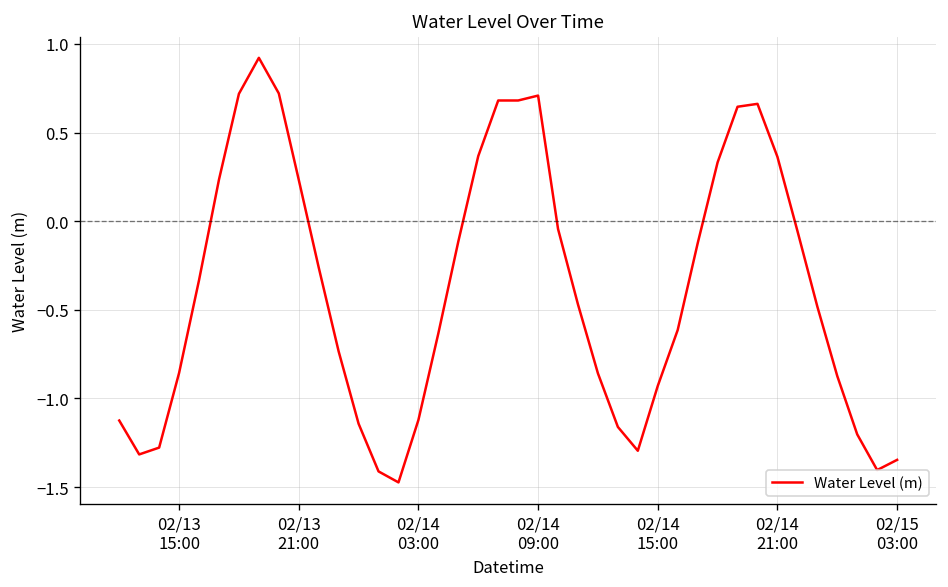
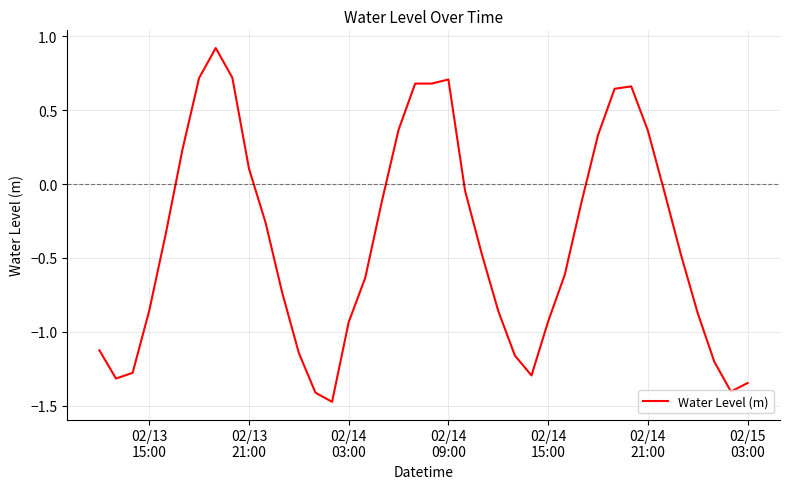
  {
    "02/13 15:00": -0.86,
-   "02/13 21:00": 0.23,
-   "02/14 03:00": -1.12,
+   "02/13 21:00": 0.11,
+   "02/14 03:00": -0.93,
    "02/14 09:00": 0.71,
    "02/14 15:00": -0.93,
    "02/14 21:00": 0.36,
    "02/15 03:00": -1.35
  }
